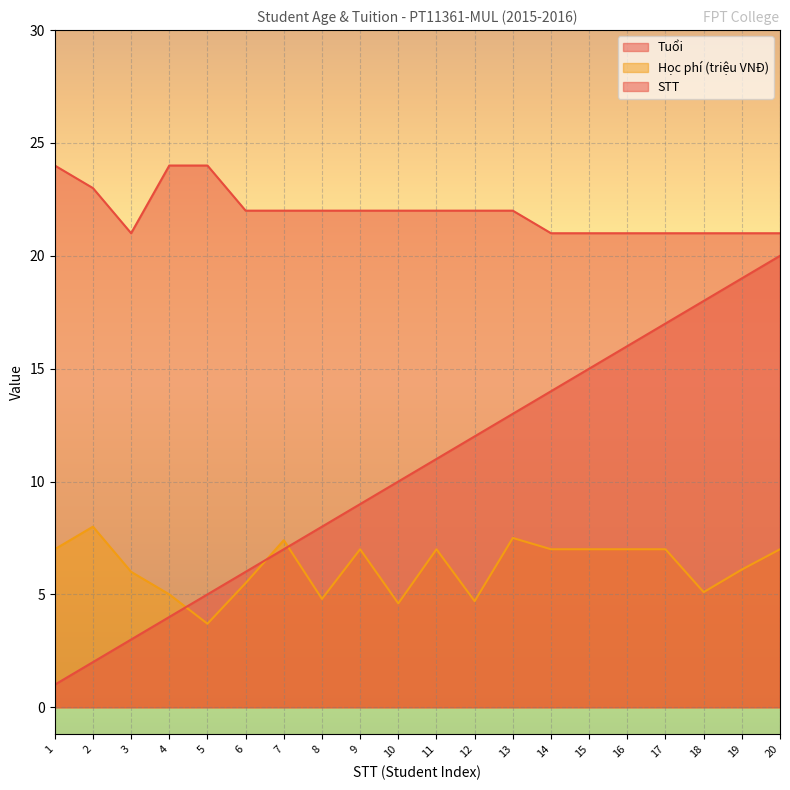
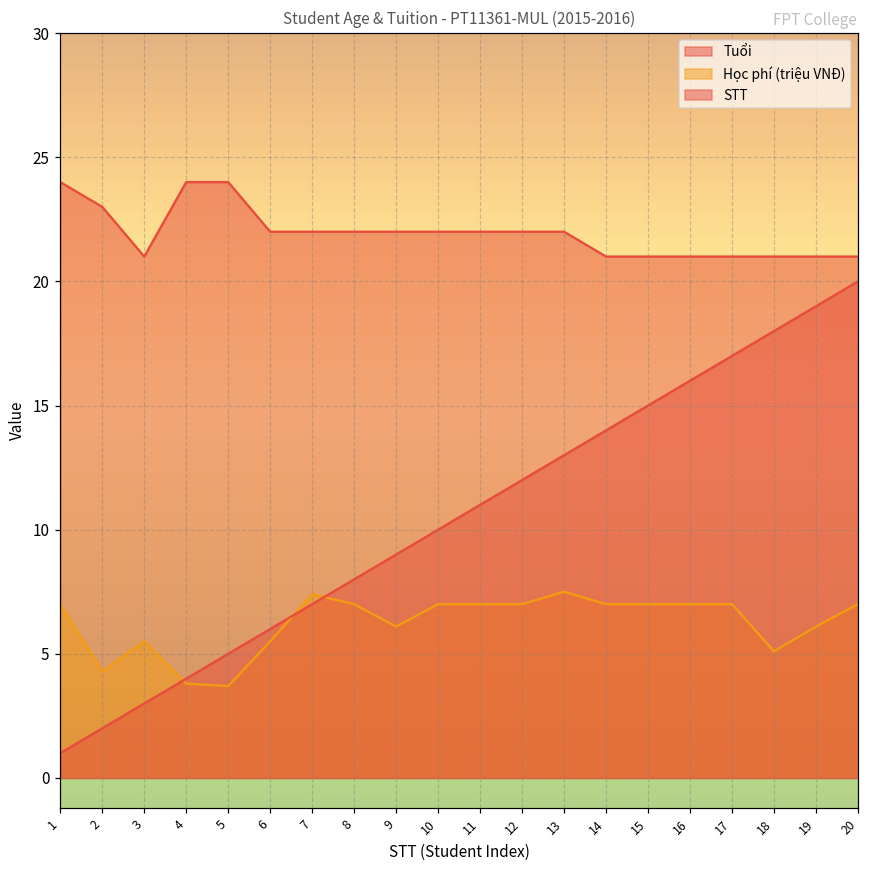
  {
    "Học phí (triệu VNĐ)": {
      "1": 7.0,
-     "2": 8.0,
-     "3": 6.0,
-     "4": 5.0,
+     "2": 4.3,
+     "3": 5.5,
+     "4": 3.8,
      "5": 3.7,
      "6": 5.5,
      "7": 7.4,
-     "8": 4.8,
-     "9": 7.0,
-     "10": 4.6,
+     "8": 7.0,
+     "9": 6.1,
+     "10": 7.0,
      "11": 7.0,
-     "12": 4.7,
+     "12": 7.0,
      "13": 7.5,
      "14": 7.0,
      "15": 7.0,
      "16": 7.0,
      "17": 7.0,
      "18": 5.1,
      "19": 6.1,
      "20": 7.0
    }
  }
